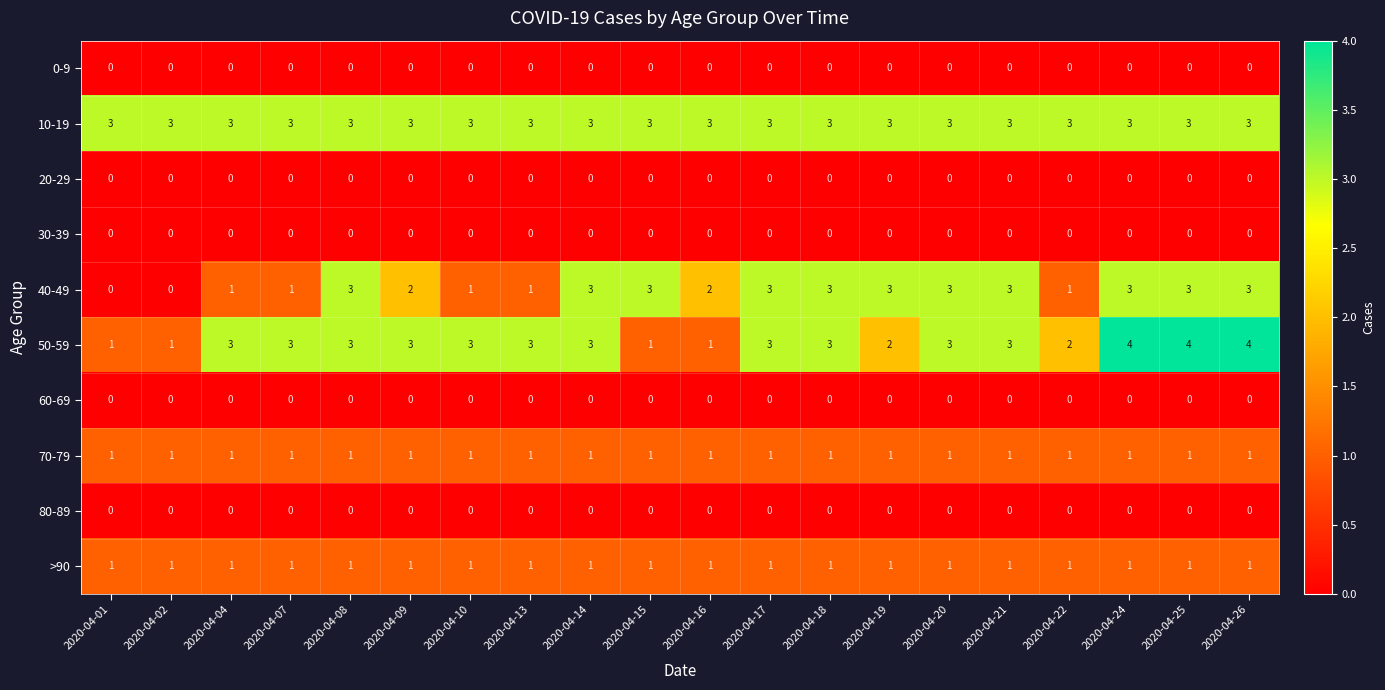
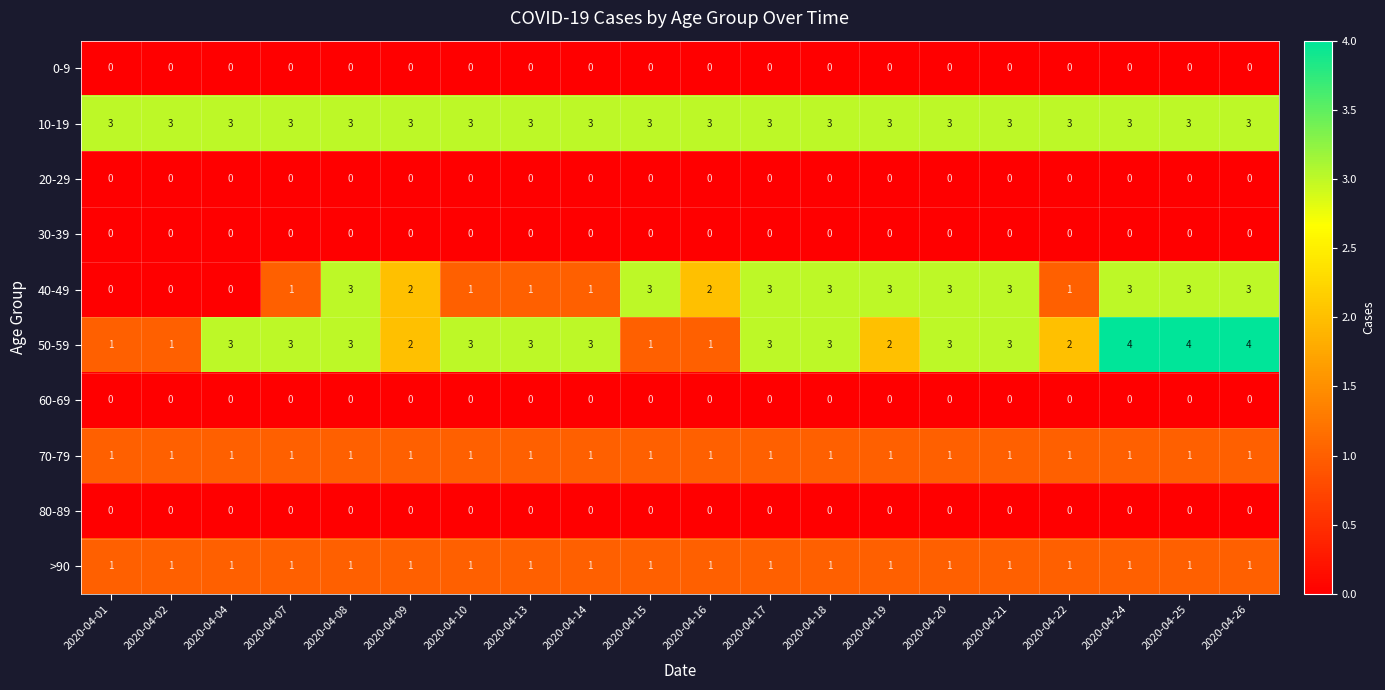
  {
    "0-9": {
      "2020-04-01": 0,
      "2020-04-02": 0,
      "2020-04-04": 0,
      "2020-04-07": 0,
      "2020-04-08": 0,
      "2020-04-09": 0,
      "2020-04-10": 0,
      "2020-04-13": 0,
      "2020-04-14": 0,
      "2020-04-15": 0,
      "2020-04-16": 0,
      "2020-04-17": 0,
      "2020-04-18": 0,
      "2020-04-19": 0,
      "2020-04-20": 0,
      "2020-04-21": 0,
      "2020-04-22": 0,
      "2020-04-24": 0,
      "2020-04-25": 0,
      "2020-04-26": 0
    },
    "10-19": {
      "2020-04-01": 3,
      "2020-04-02": 3,
      "2020-04-04": 3,
      "2020-04-07": 3,
      "2020-04-08": 3,
      "2020-04-09": 3,
      "2020-04-10": 3,
      "2020-04-13": 3,
      "2020-04-14": 3,
      "2020-04-15": 3,
      "2020-04-16": 3,
      "2020-04-17": 3,
      "2020-04-18": 3,
      "2020-04-19": 3,
      "2020-04-20": 3,
      "2020-04-21": 3,
      "2020-04-22": 3,
      "2020-04-24": 3,
      "2020-04-25": 3,
      "2020-04-26": 3
    },
    "20-29": {
      "2020-04-01": 0,
      "2020-04-02": 0,
      "2020-04-04": 0,
      "2020-04-07": 0,
      "2020-04-08": 0,
      "2020-04-09": 0,
      "2020-04-10": 0,
      "2020-04-13": 0,
      "2020-04-14": 0,
      "2020-04-15": 0,
      "2020-04-16": 0,
      "2020-04-17": 0,
      "2020-04-18": 0,
      "2020-04-19": 0,
      "2020-04-20": 0,
      "2020-04-21": 0,
      "2020-04-22": 0,
      "2020-04-24": 0,
      "2020-04-25": 0,
      "2020-04-26": 0
    },
    "30-39": {
      "2020-04-01": 0,
      "2020-04-02": 0,
      "2020-04-04": 0,
      "2020-04-07": 0,
      "2020-04-08": 0,
      "2020-04-09": 0,
      "2020-04-10": 0,
      "2020-04-13": 0,
      "2020-04-14": 0,
      "2020-04-15": 0,
      "2020-04-16": 0,
      "2020-04-17": 0,
      "2020-04-18": 0,
      "2020-04-19": 0,
      "2020-04-20": 0,
      "2020-04-21": 0,
      "2020-04-22": 0,
      "2020-04-24": 0,
      "2020-04-25": 0,
      "2020-04-26": 0
    },
    "40-49": {
      "2020-04-01": 0,
      "2020-04-02": 0,
-     "2020-04-04": 1,
+     "2020-04-04": 0,
      "2020-04-07": 1,
      "2020-04-08": 3,
      "2020-04-09": 2,
      "2020-04-10": 1,
      "2020-04-13": 1,
-     "2020-04-14": 3,
+     "2020-04-14": 1,
      "2020-04-15": 3,
      "2020-04-16": 2,
      "2020-04-17": 3,
      "2020-04-18": 3,
      "2020-04-19": 3,
      "2020-04-20": 3,
      "2020-04-21": 3,
      "2020-04-22": 1,
      "2020-04-24": 3,
      "2020-04-25": 3,
      "2020-04-26": 3
    },
    "50-59": {
      "2020-04-01": 1,
      "2020-04-02": 1,
      "2020-04-04": 3,
      "2020-04-07": 3,
      "2020-04-08": 3,
-     "2020-04-09": 3,
+     "2020-04-09": 2,
      "2020-04-10": 3,
      "2020-04-13": 3,
      "2020-04-14": 3,
      "2020-04-15": 1,
      "2020-04-16": 1,
      "2020-04-17": 3,
      "2020-04-18": 3,
      "2020-04-19": 2,
      "2020-04-20": 3,
      "2020-04-21": 3,
      "2020-04-22": 2,
      "2020-04-24": 4,
      "2020-04-25": 4,
      "2020-04-26": 4
    },
    "60-69": {
      "2020-04-01": 0,
      "2020-04-02": 0,
      "2020-04-04": 0,
      "2020-04-07": 0,
      "2020-04-08": 0,
      "2020-04-09": 0,
      "2020-04-10": 0,
      "2020-04-13": 0,
      "2020-04-14": 0,
      "2020-04-15": 0,
      "2020-04-16": 0,
      "2020-04-17": 0,
      "2020-04-18": 0,
      "2020-04-19": 0,
      "2020-04-20": 0,
      "2020-04-21": 0,
      "2020-04-22": 0,
      "2020-04-24": 0,
      "2020-04-25": 0,
      "2020-04-26": 0
    },
    "70-79": {
      "2020-04-01": 1,
      "2020-04-02": 1,
      "2020-04-04": 1,
      "2020-04-07": 1,
      "2020-04-08": 1,
      "2020-04-09": 1,
      "2020-04-10": 1,
      "2020-04-13": 1,
      "2020-04-14": 1,
      "2020-04-15": 1,
      "2020-04-16": 1,
      "2020-04-17": 1,
      "2020-04-18": 1,
      "2020-04-19": 1,
      "2020-04-20": 1,
      "2020-04-21": 1,
      "2020-04-22": 1,
      "2020-04-24": 1,
      "2020-04-25": 1,
      "2020-04-26": 1
    },
    "80-89": {
      "2020-04-01": 0,
      "2020-04-02": 0,
      "2020-04-04": 0,
      "2020-04-07": 0,
      "2020-04-08": 0,
      "2020-04-09": 0,
      "2020-04-10": 0,
      "2020-04-13": 0,
      "2020-04-14": 0,
      "2020-04-15": 0,
      "2020-04-16": 0,
      "2020-04-17": 0,
      "2020-04-18": 0,
      "2020-04-19": 0,
      "2020-04-20": 0,
      "2020-04-21": 0,
      "2020-04-22": 0,
      "2020-04-24": 0,
      "2020-04-25": 0,
      "2020-04-26": 0
    },
    ">90": {
      "2020-04-01": 1,
      "2020-04-02": 1,
      "2020-04-04": 1,
      "2020-04-07": 1,
      "2020-04-08": 1,
      "2020-04-09": 1,
      "2020-04-10": 1,
      "2020-04-13": 1,
      "2020-04-14": 1,
      "2020-04-15": 1,
      "2020-04-16": 1,
      "2020-04-17": 1,
      "2020-04-18": 1,
      "2020-04-19": 1,
      "2020-04-20": 1,
      "2020-04-21": 1,
      "2020-04-22": 1,
      "2020-04-24": 1,
      "2020-04-25": 1,
      "2020-04-26": 1
    }
  }
